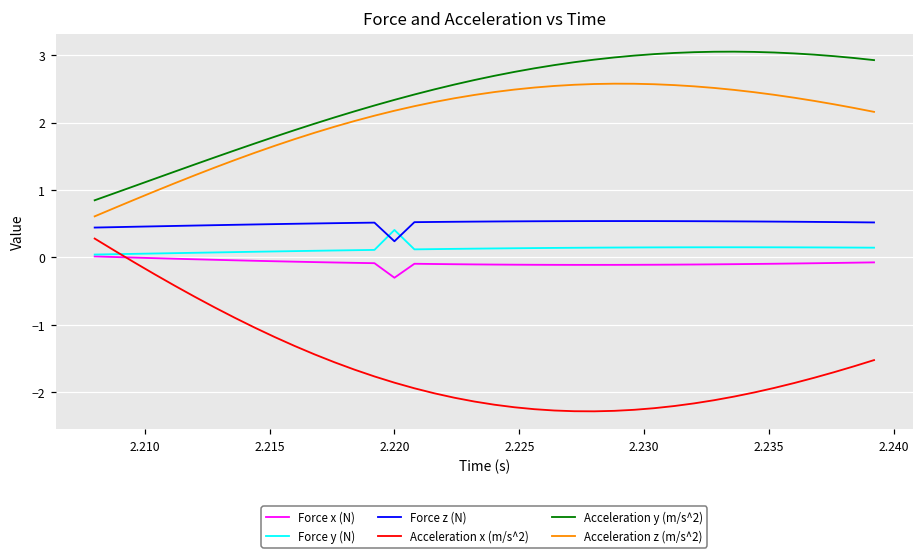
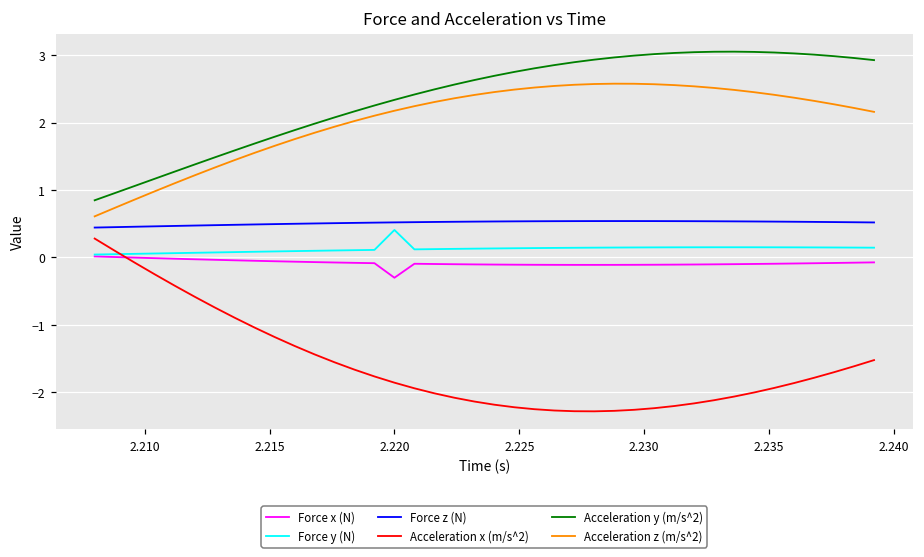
  {
    "Force x (N)": {
      "2.220": -0.3
    },
    "Force y (N)": {
      "2.220": 0.4
    },
    "Force z (N)": {
-     "2.220": 0.2
+     "2.220": 0.5
    },
    "Acceleration x (m/s^2)": {
      "2.220": -1.9
    },
    "Acceleration y (m/s^2)": {
      "2.220": 2.3
    },
    "Acceleration z (m/s^2)": {
      "2.220": 2.2
    }
  }
